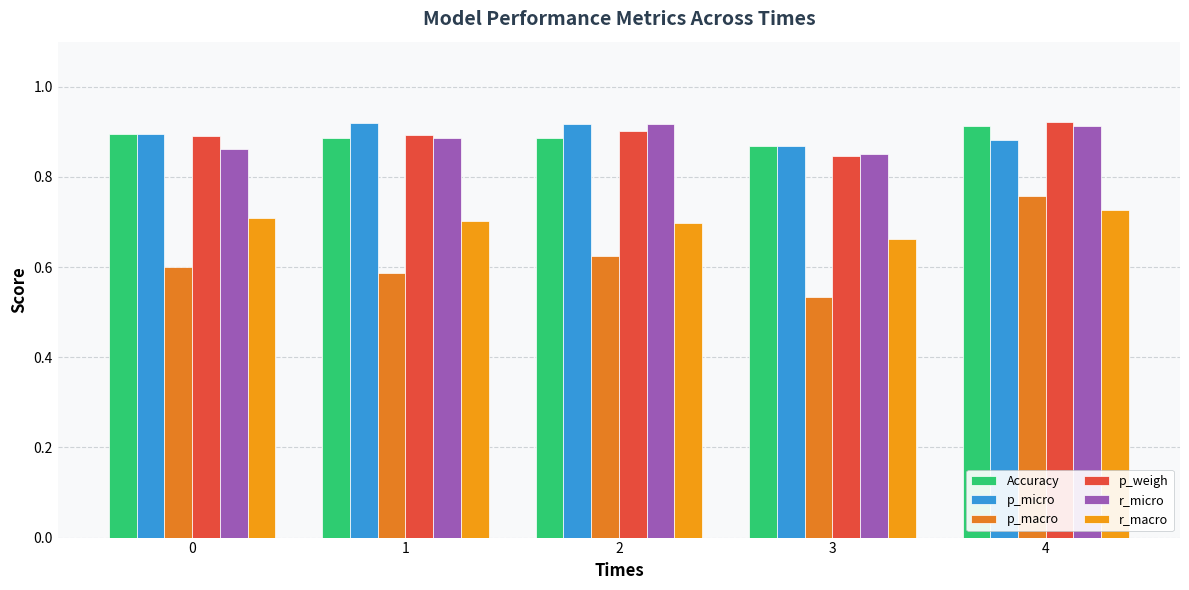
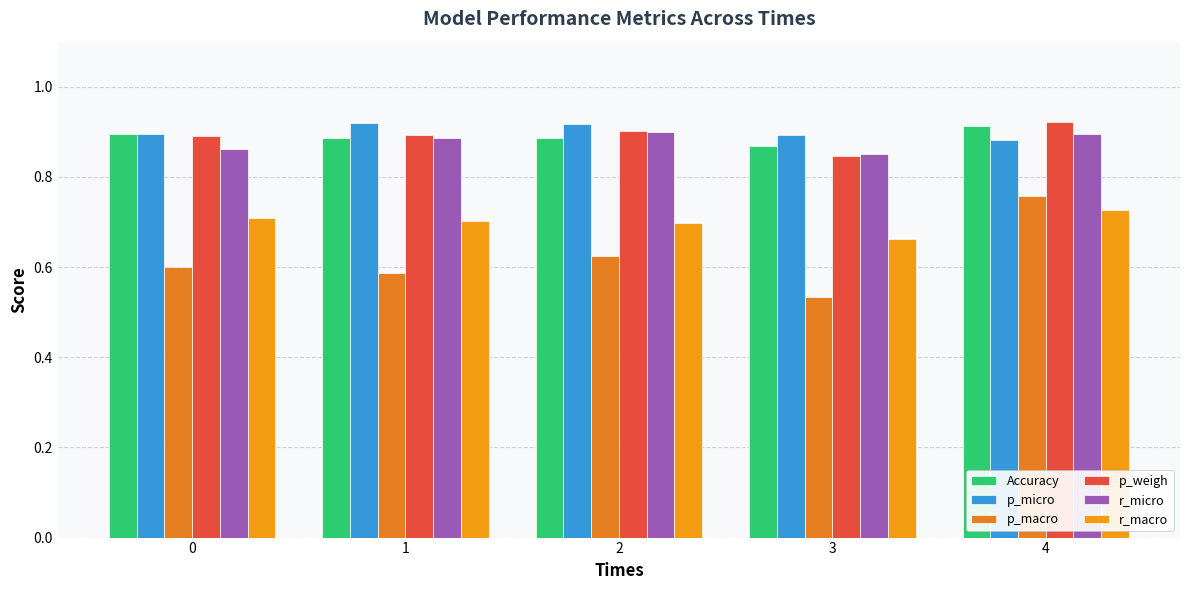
  {
    "Accuracy": {
      "0": 0.90,
      "1": 0.89,
      "2": 0.89,
      "3": 0.87,
      "4": 0.91
    },
    "p_micro": {
      "0": 0.90,
      "1": 0.92,
      "2": 0.92,
-     "3": 0.87,
+     "3": 0.89,
      "4": 0.88
    },
    "r_micro": {
      "0": 0.86,
      "1": 0.89,
-     "2": 0.92,
+     "2": 0.90,
      "3": 0.85,
-     "4": 0.91
+     "4": 0.89
    }
  }
